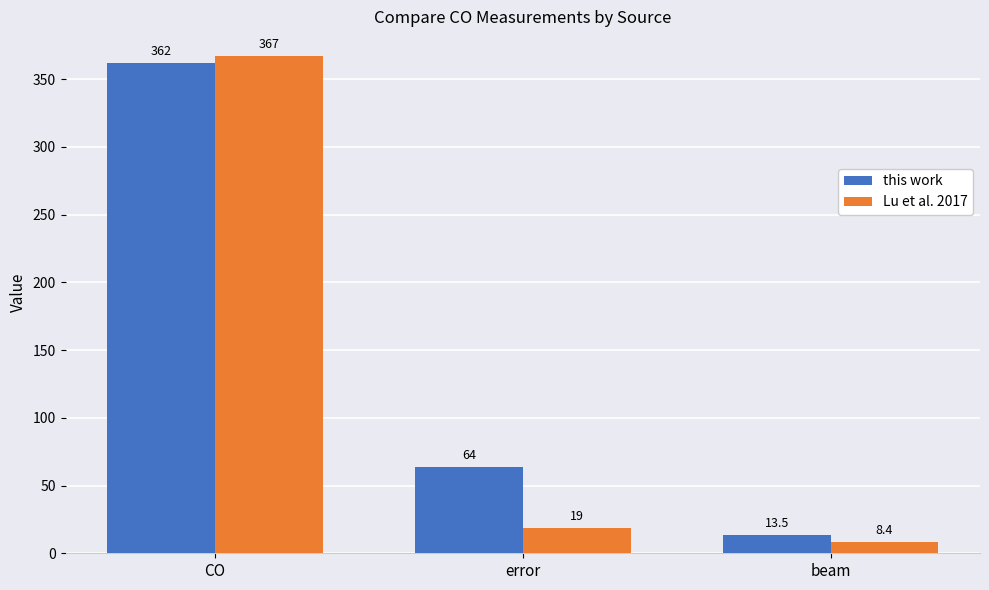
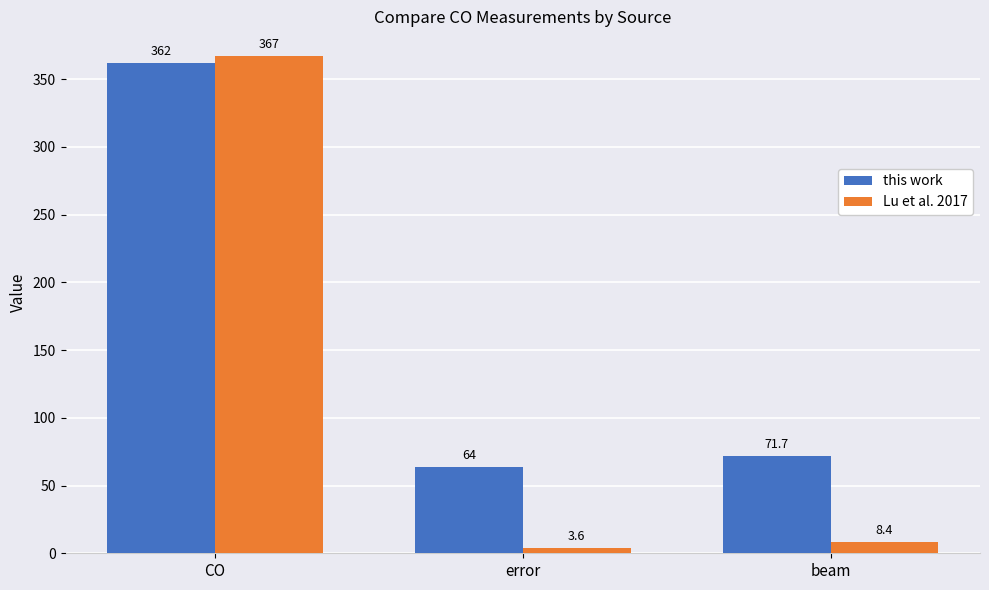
  {
    "this work": {
      "CO": 362,
      "error": 64,
-     "beam": 13.5
+     "beam": 71.7
    },
    "Lu et al. 2017": {
      "CO": 367,
-     "error": 19,
+     "error": 3.6,
      "beam": 8.4
    }
  }
